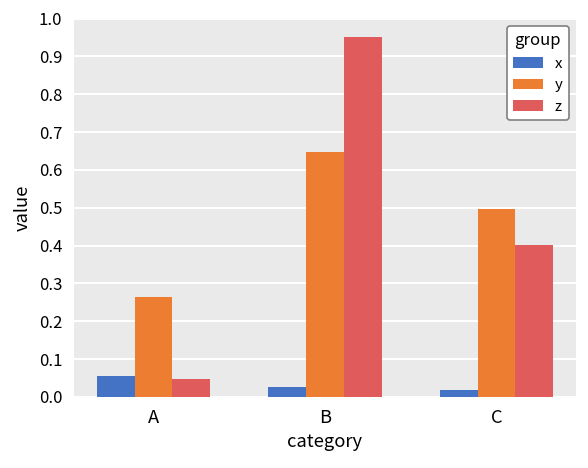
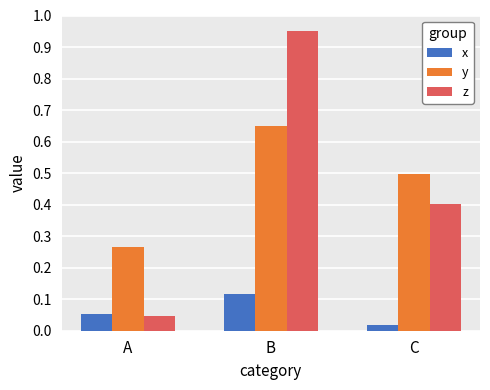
  {
    "x": {
      "A": 0.05,
-     "B": 0.03,
+     "B": 0.12,
      "C": 0.02
    }
  }
